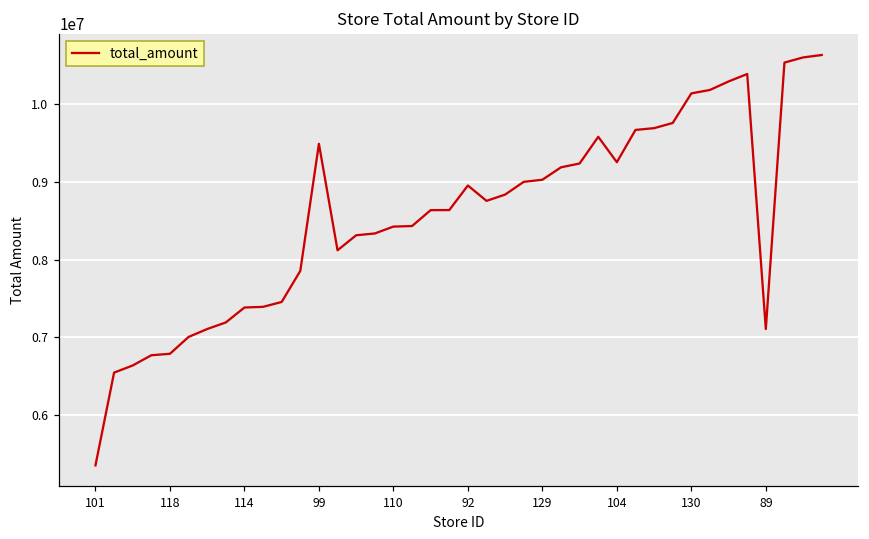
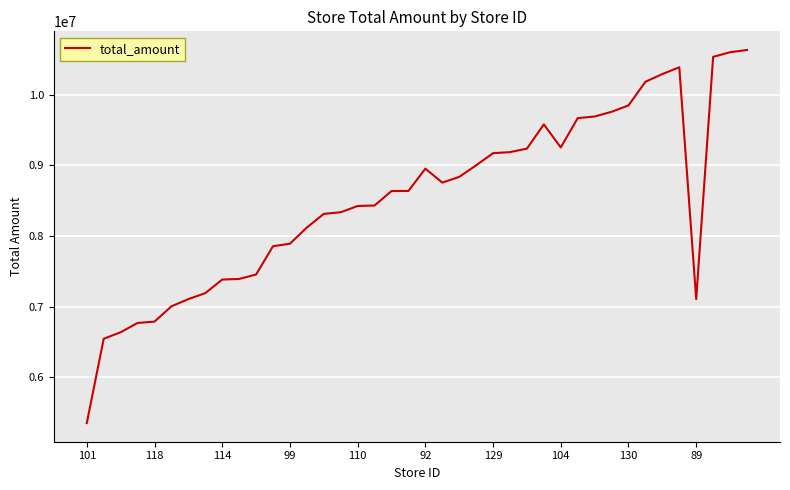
  {
    "101": 5400000,
    "118": 6800000,
    "114": 7400000,
-   "99": 9500000,
+   "99": 7900000,
    "110": 8400000,
    "92": 9000000,
-   "129": 9000000,
+   "129": 9200000,
    "104": 9300000,
-   "130": 10100000,
+   "130": 9800000,
    "89": 7100000
  }
